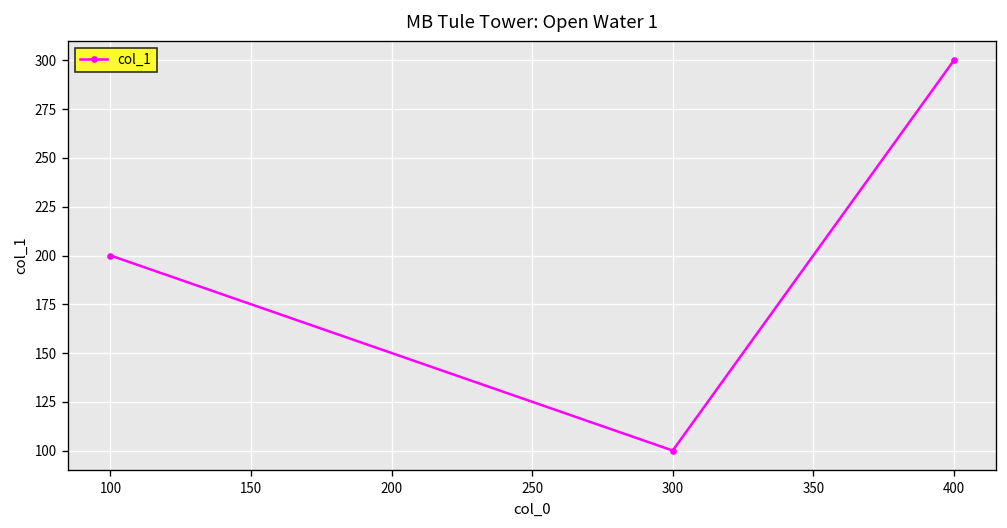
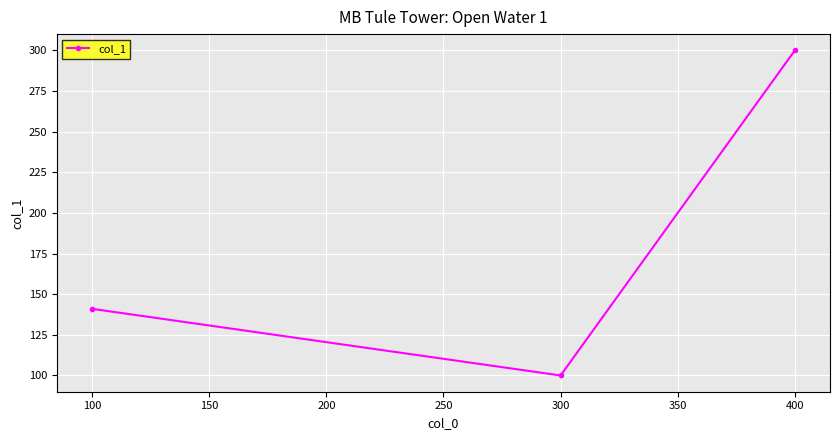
  {
-   "100": 200,
+   "100": 141,
    "300": 100,
    "400": 300
  }
